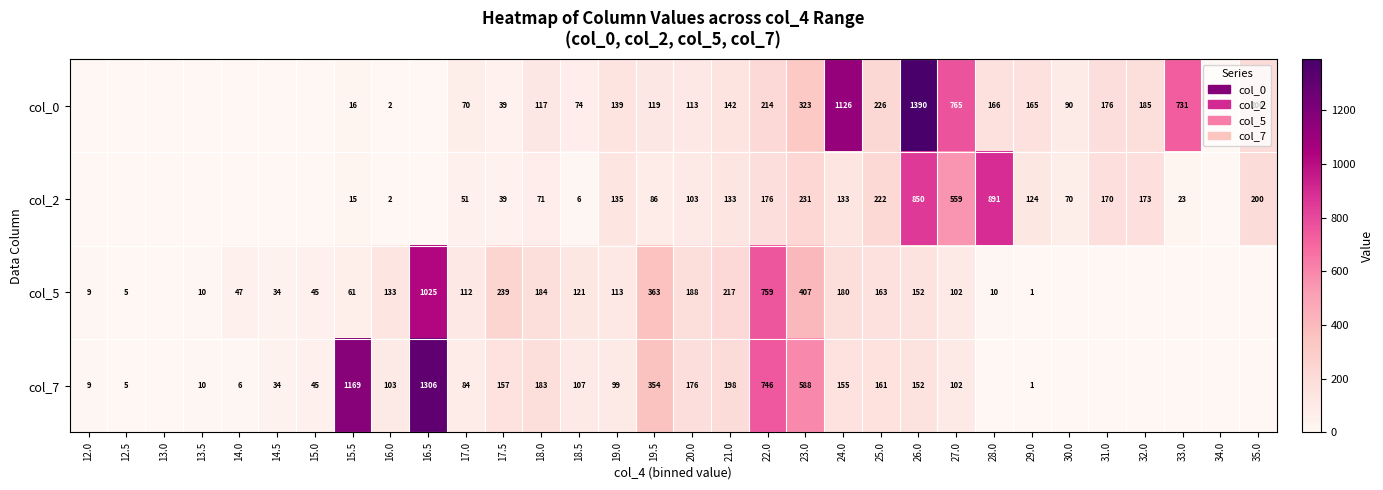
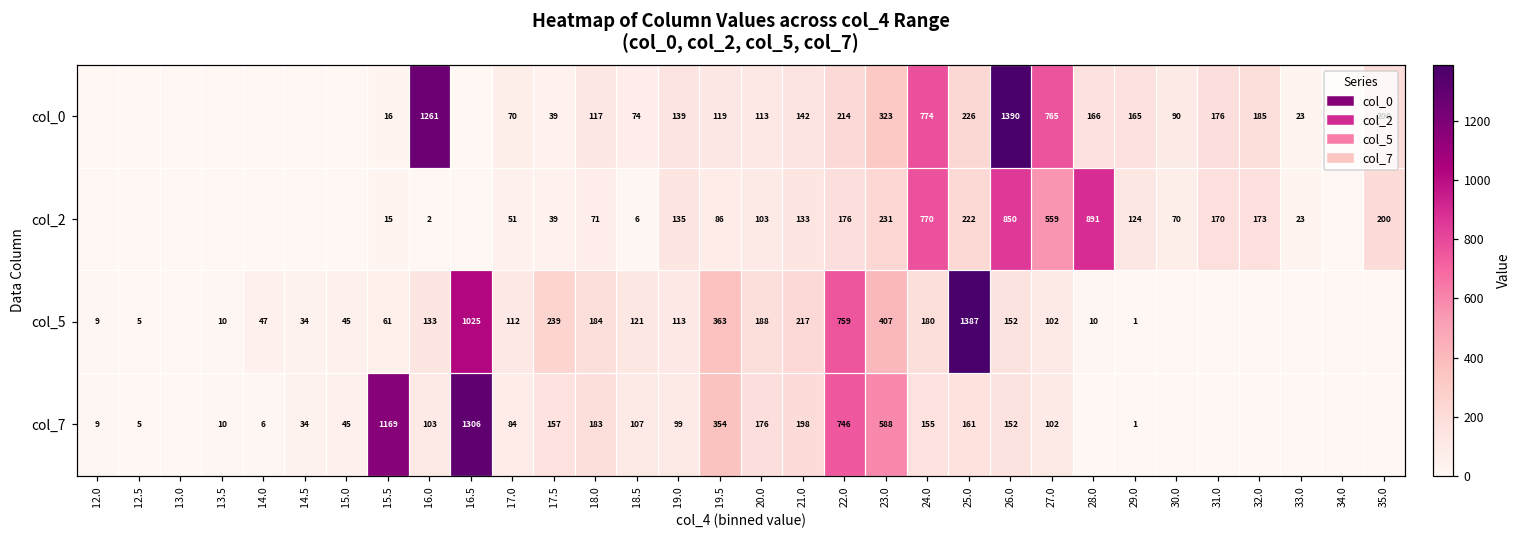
  {
    "col_0": {
      "15.5": 16,
-     "16.0": 2,
+     "16.0": 1261,
      "17.0": 70,
      "17.5": 39,
      "18.0": 117,
      "18.5": 74,
      "19.0": 139,
      "19.5": 119,
      "20.0": 113,
      "21.0": 142,
      "22.0": 214,
      "23.0": 323,
-     "24.0": 1126,
+     "24.0": 774,
      "25.0": 226,
      "26.0": 1390,
      "27.0": 765,
      "28.0": 166,
      "29.0": 165,
      "30.0": 90,
      "31.0": 176,
      "32.0": 185,
-     "33.0": 731
+     "33.0": 23
    },
    "col_2": {
      "15.5": 15,
      "16.0": 2,
      "17.0": 51,
      "17.5": 39,
      "18.0": 71,
      "18.5": 6,
      "19.0": 135,
      "19.5": 86,
      "20.0": 103,
      "21.0": 133,
      "22.0": 176,
      "23.0": 231,
-     "24.0": 133,
+     "24.0": 770,
      "25.0": 222,
      "26.0": 850,
      "27.0": 559,
      "28.0": 891,
      "29.0": 124,
      "30.0": 70,
      "31.0": 170,
      "32.0": 173,
      "33.0": 23,
      "35.0": 200
    },
    "col_5": {
      "12.0": 9,
      "12.5": 5,
      "13.5": 10,
      "14.0": 47,
      "14.5": 34,
      "15.0": 45,
      "15.5": 61,
      "16.0": 133,
      "16.5": 1025,
      "17.0": 112,
      "17.5": 239,
      "18.0": 184,
      "18.5": 121,
      "19.0": 113,
      "19.5": 363,
      "20.0": 188,
      "21.0": 217,
      "22.0": 759,
      "23.0": 407,
      "24.0": 180,
-     "25.0": 163,
+     "25.0": 1387,
      "26.0": 152,
      "27.0": 102,
      "28.0": 10,
      "29.0": 1
    },
    "col_7": {
      "12.0": 9,
      "12.5": 5,
      "13.5": 10,
      "14.0": 6,
      "14.5": 34,
      "15.0": 45,
      "15.5": 1169,
      "16.0": 103,
      "16.5": 1306,
      "17.0": 84,
      "17.5": 157,
      "18.0": 183,
      "18.5": 107,
      "19.0": 99,
      "19.5": 354,
      "20.0": 176,
      "21.0": 198,
      "22.0": 746,
      "23.0": 588,
      "24.0": 155,
      "25.0": 161,
      "26.0": 152,
      "27.0": 102,
      "29.0": 1
    }
  }
